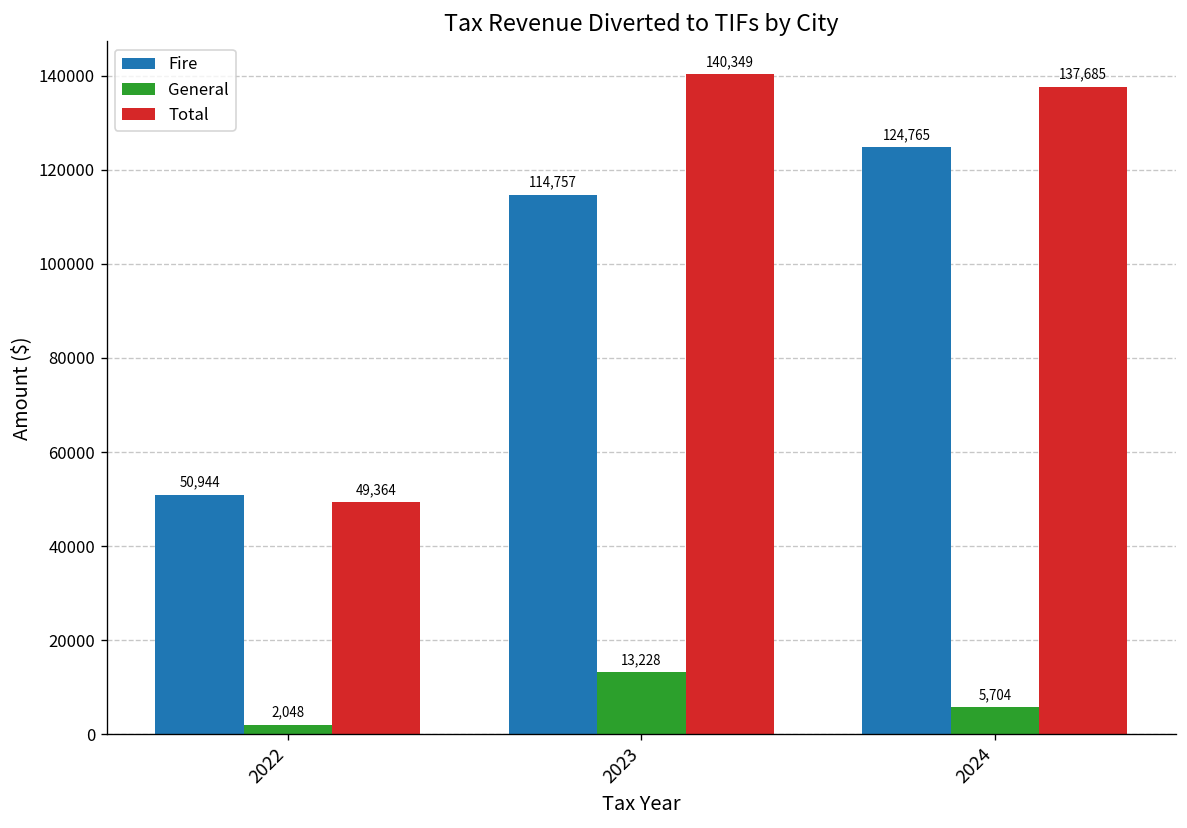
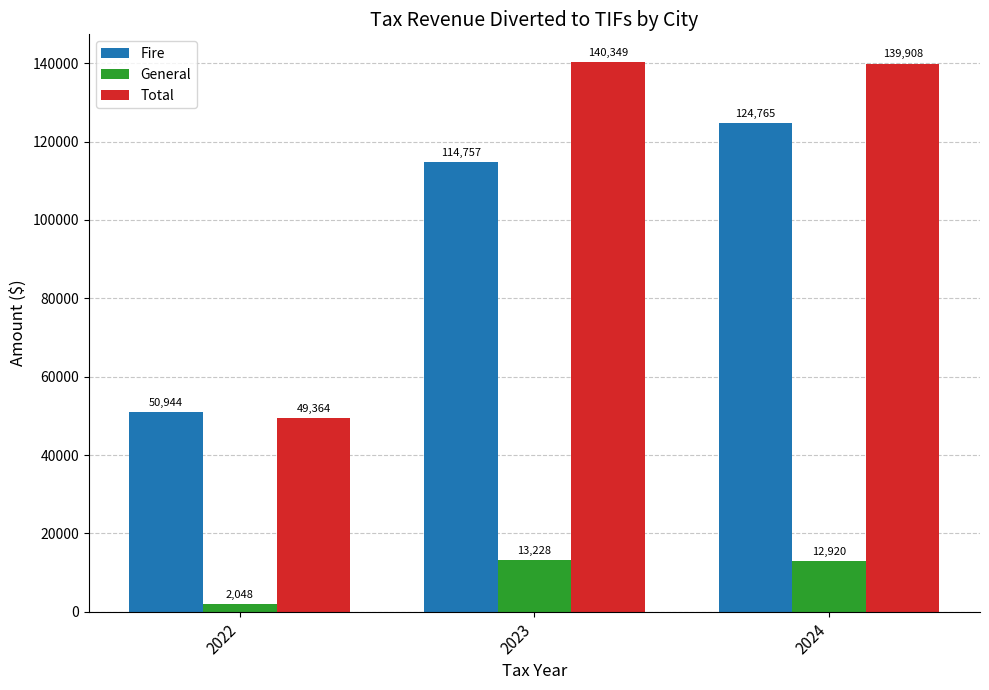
  {
    "Fire": {
      "2022": "50,944",
      "2023": "114,757",
      "2024": "124,765"
    },
    "General": {
      "2022": "2,048",
      "2023": "13,228",
-     "2024": "5,704"
+     "2024": "12,920"
    },
    "Total": {
      "2022": "49,364",
      "2023": "140,349",
-     "2024": "137,685"
+     "2024": "139,908"
    }
  }
